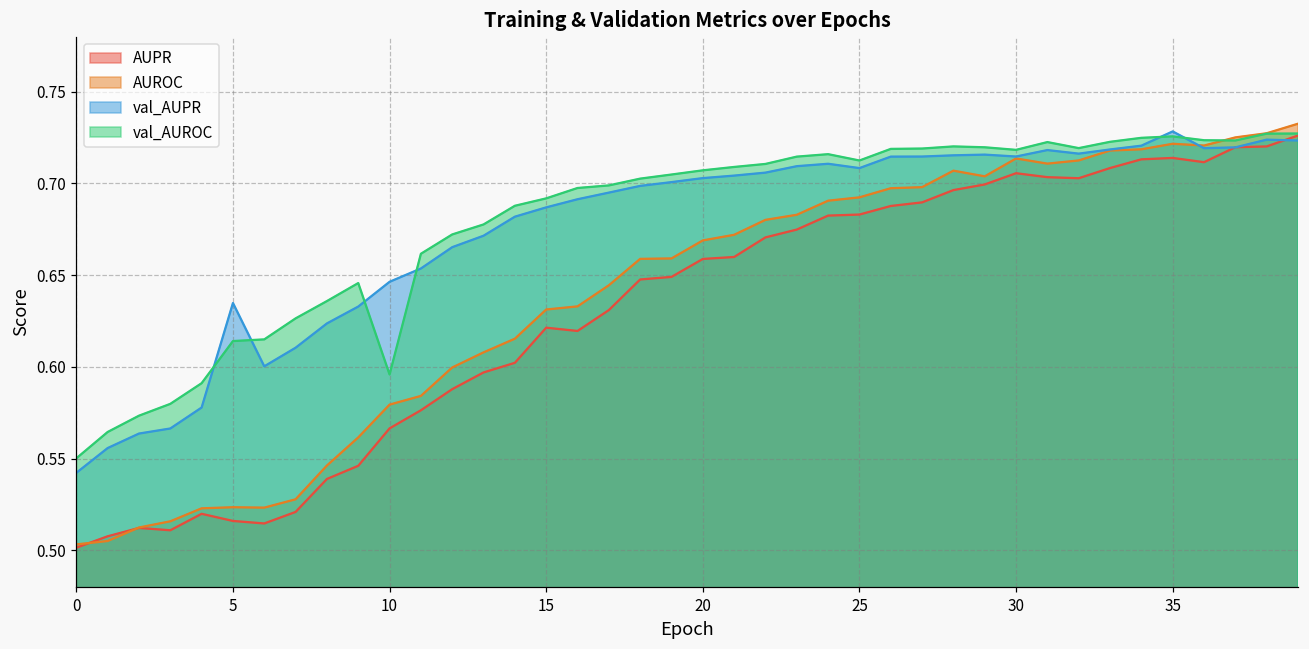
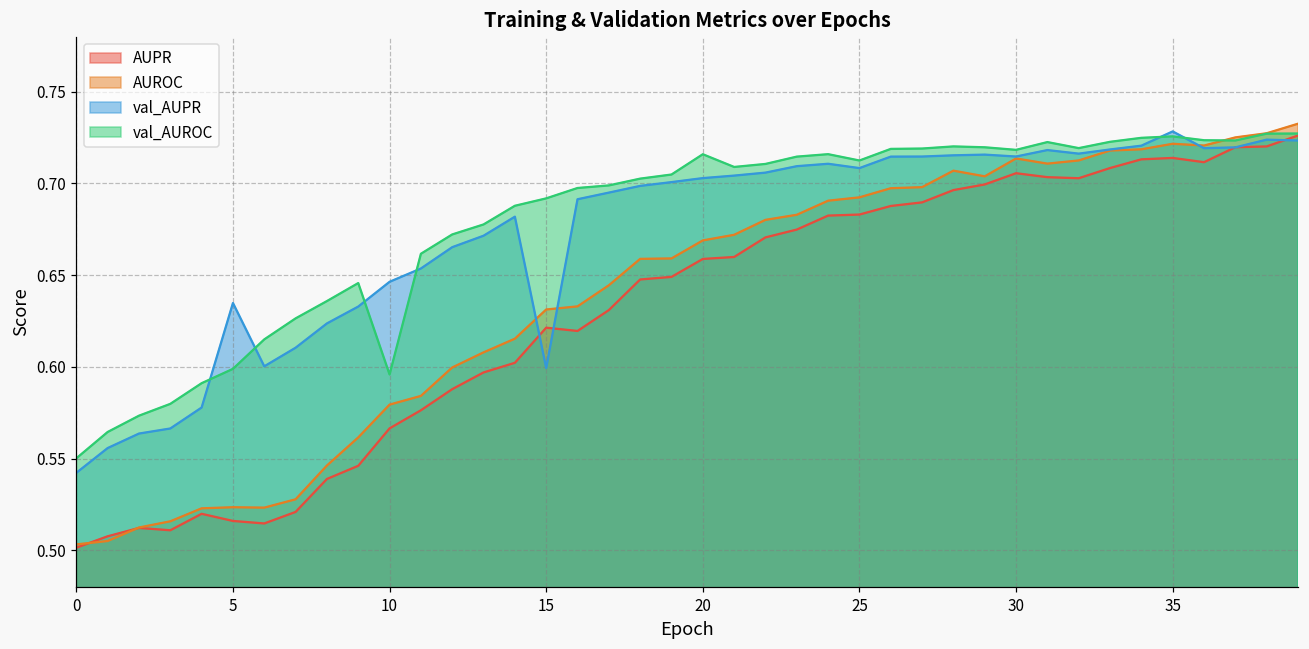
  {
    "val_AUPR": {
      "0": 0.542,
      "5": 0.635,
      "10": 0.646,
-     "15": 0.687,
+     "15": 0.599,
      "20": 0.703,
      "25": 0.708,
      "35": 0.728
    },
    "val_AUROC": {
      "0": 0.550,
-     "5": 0.614,
+     "5": 0.599,
      "10": 0.596,
      "15": 0.692,
-     "20": 0.707,
+     "20": 0.716,
      "25": 0.712,
      "30": 0.718,
      "35": 0.726
    }
  }
